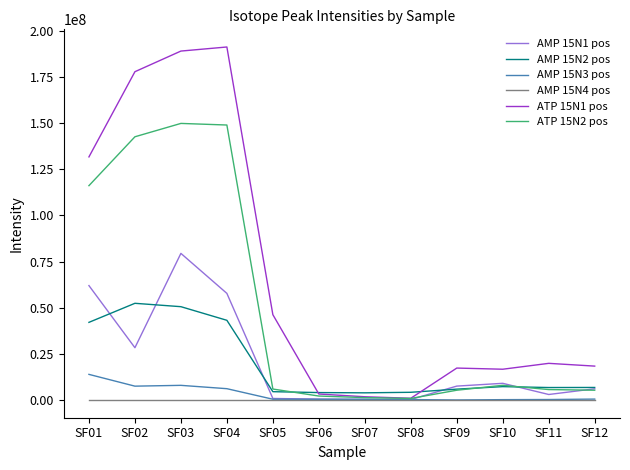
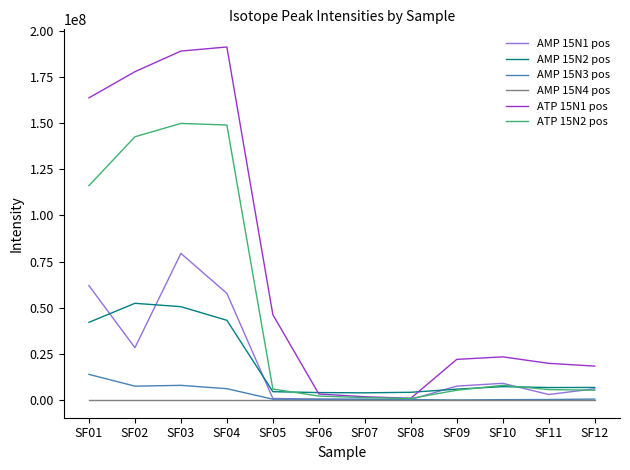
  {
    "AMP 15N1 pos": {
      "SF01": 62000000,
      "SF02": 28000000,
      "SF03": 79000000,
      "SF04": 58000000,
      "SF09": 8000000,
      "SF11": 3000000
    },
    "AMP 15N2 pos": {
      "SF01": 42000000,
      "SF02": 52000000,
      "SF03": 51000000,
      "SF04": 43000000,
      "SF05": 5000000,
      "SF07": 4000000,
      "SF08": 4000000
    },
    "AMP 15N3 pos": {
      "SF01": 14000000,
      "SF02": 8000000,
      "SF03": 8000000,
      "SF04": 6000000
    },
    "AMP 15N4 pos": {
      "SF01": 0,
      "SF02": 0,
      "SF03": 0,
      "SF04": 0
    },
    "ATP 15N1 pos": {
-     "SF01": 132000000,
+     "SF01": 164000000,
      "SF02": 178000000,
      "SF03": 189000000,
      "SF04": 191000000,
      "SF05": 46000000,
-     "SF09": 17000000,
-     "SF10": 17000000,
+     "SF09": 22000000,
+     "SF10": 23000000,
      "SF11": 20000000,
      "SF12": 18000000
    },
    "ATP 15N2 pos": {
      "SF01": 116000000,
      "SF02": 143000000,
      "SF03": 150000000,
      "SF04": 149000000,
      "SF05": 6000000
    }
  }
